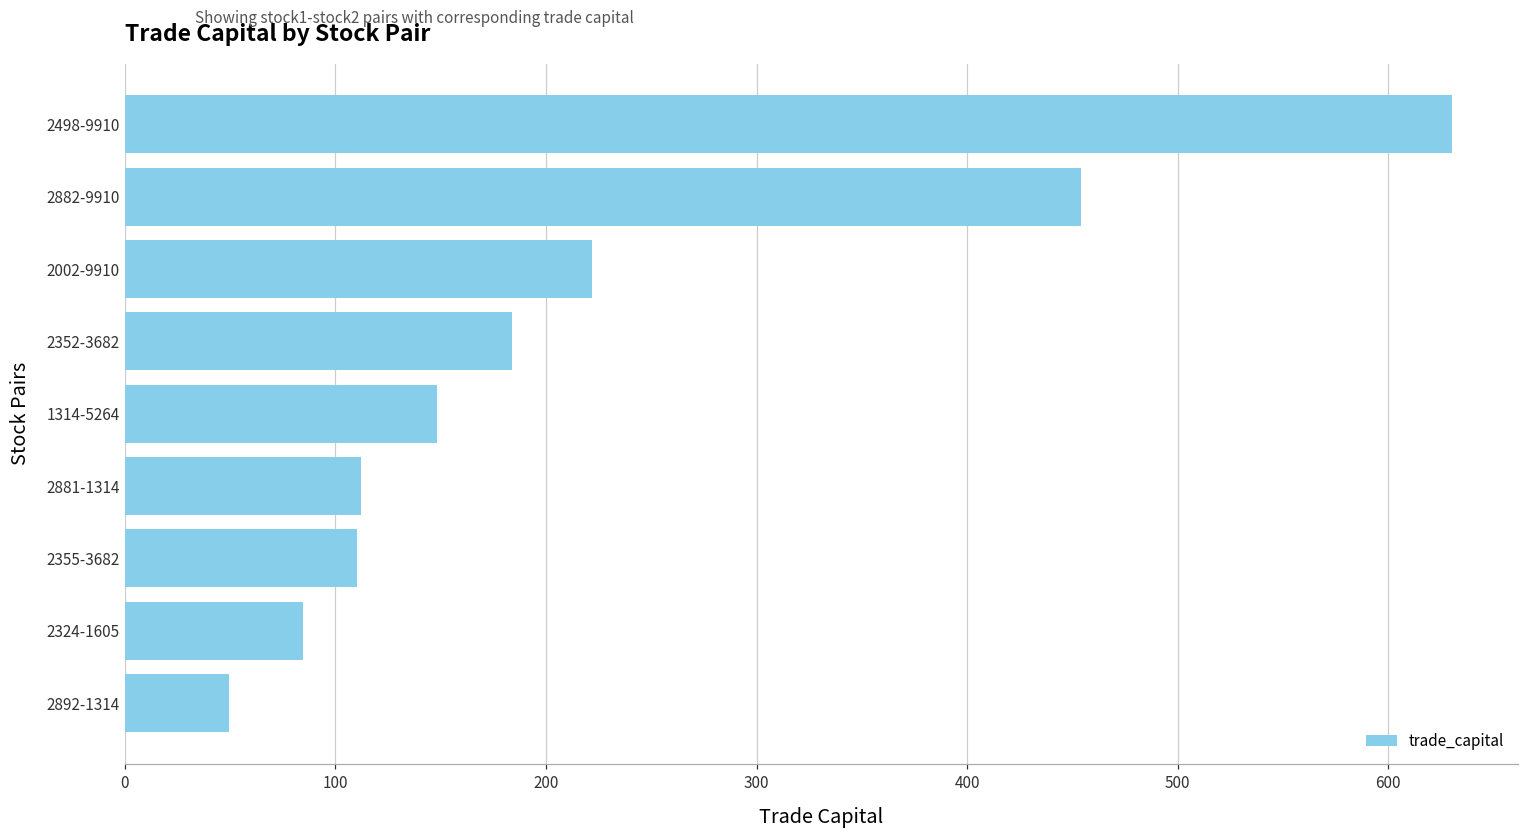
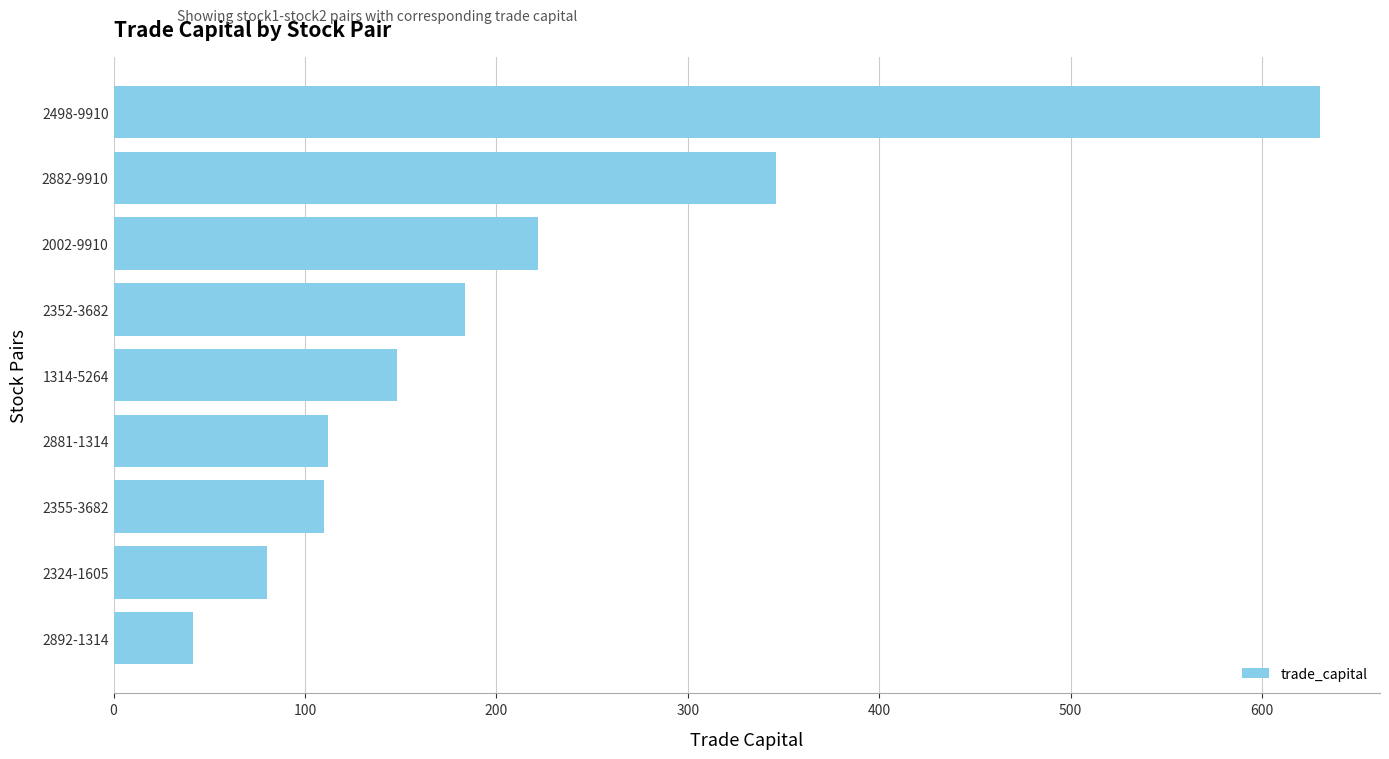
  {
    "2498-9910": 630,
-   "2882-9910": 454,
+   "2882-9910": 346,
    "2002-9910": 222,
    "2352-3682": 184,
    "1314-5264": 148,
    "2881-1314": 112,
    "2355-3682": 110,
-   "2324-1605": 84,
-   "2892-1314": 49
+   "2324-1605": 80,
+   "2892-1314": 41
  }
